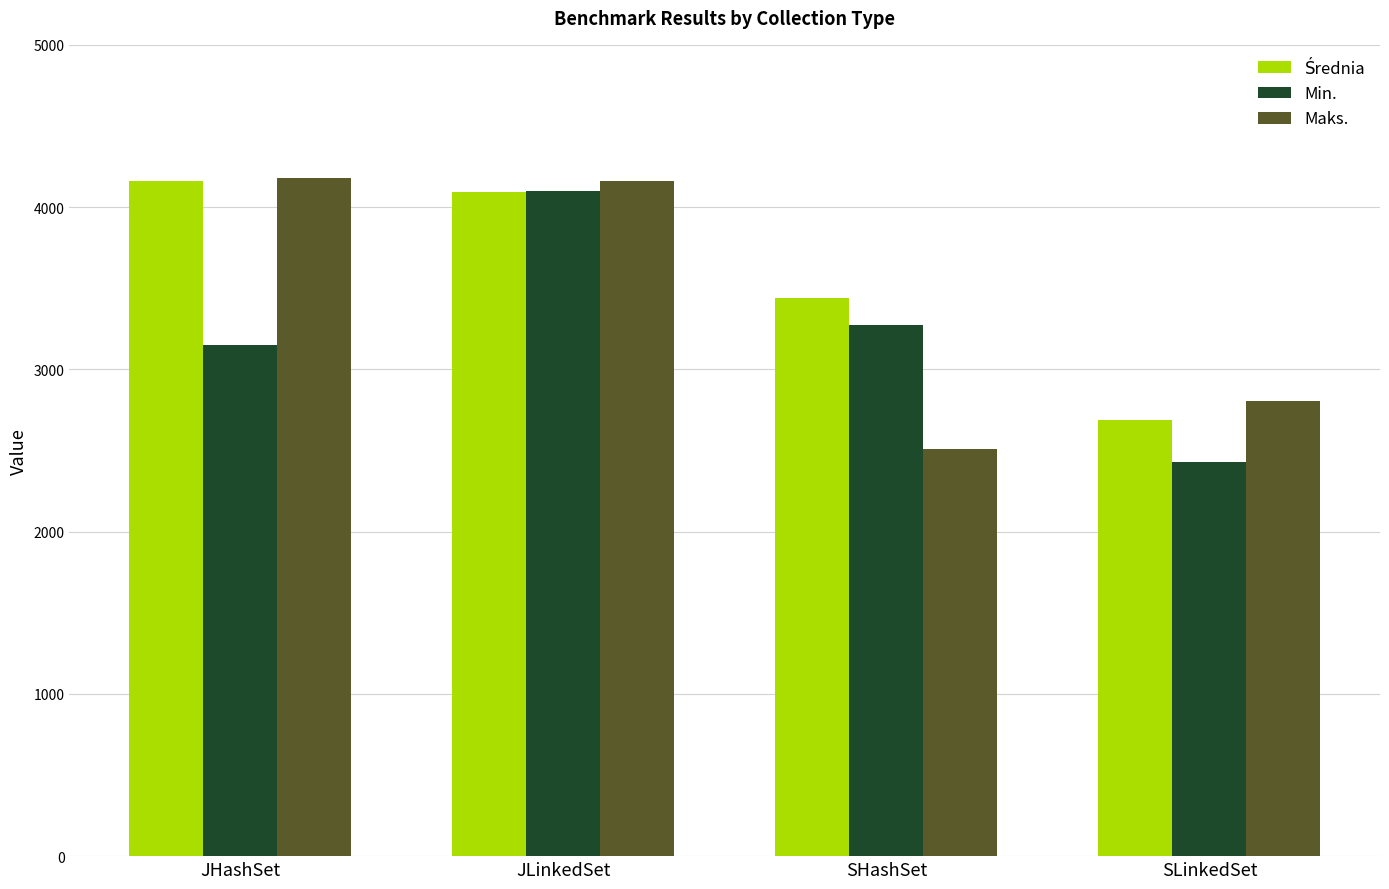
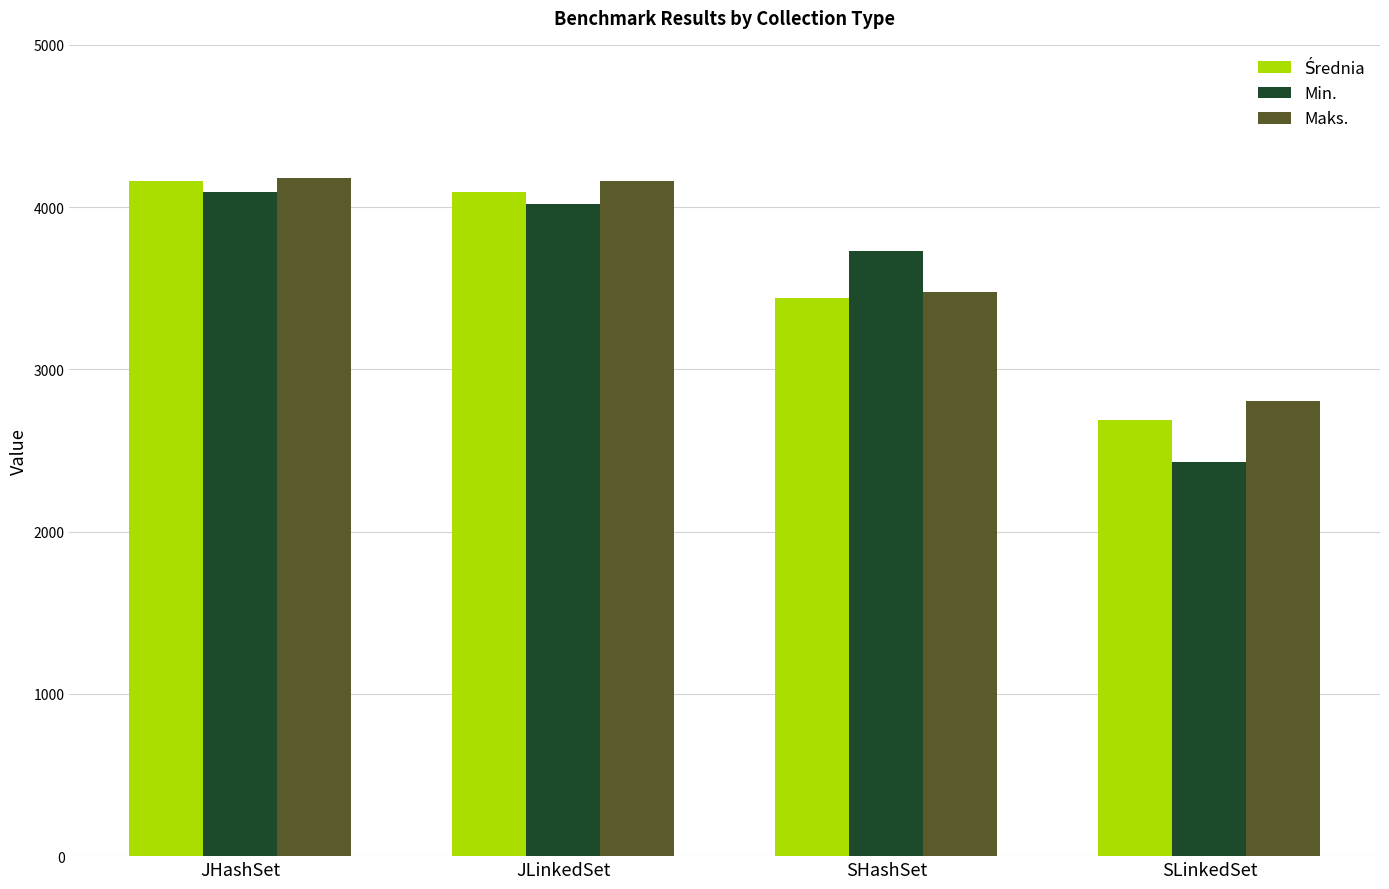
  {
    "Średnia": {
      "JHashSet": 4160,
      "JLinkedSet": 4090,
      "SHashSet": 3440,
      "SLinkedSet": 2690
    },
    "Min.": {
-     "JHashSet": 3150,
-     "JLinkedSet": 4100,
-     "SHashSet": 3270,
+     "JHashSet": 4090,
+     "JLinkedSet": 4020,
+     "SHashSet": 3730,
      "SLinkedSet": 2430
    },
    "Maks.": {
      "JHashSet": 4180,
      "JLinkedSet": 4160,
-     "SHashSet": 2510,
+     "SHashSet": 3480,
      "SLinkedSet": 2810
    }
  }
